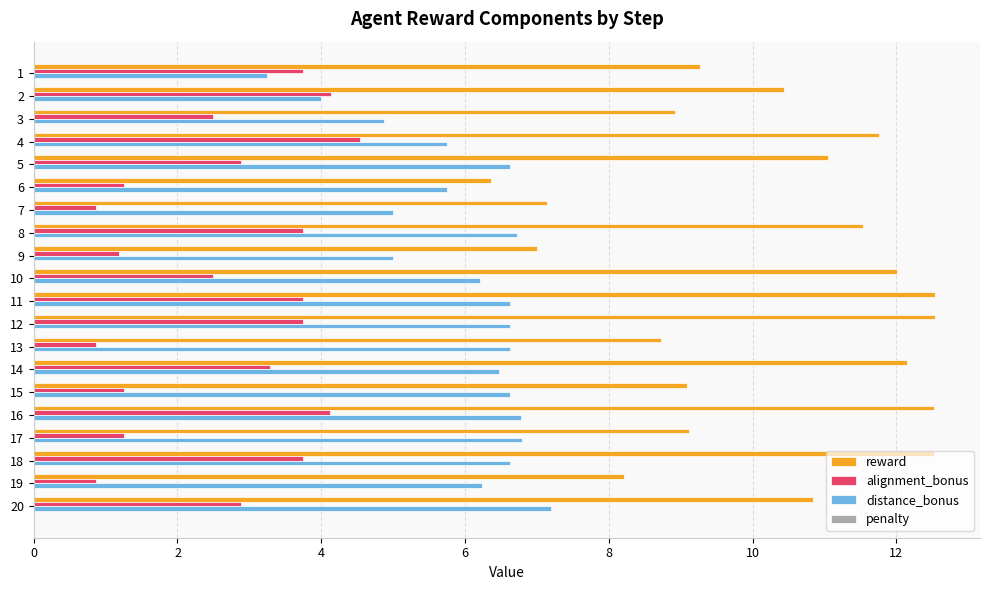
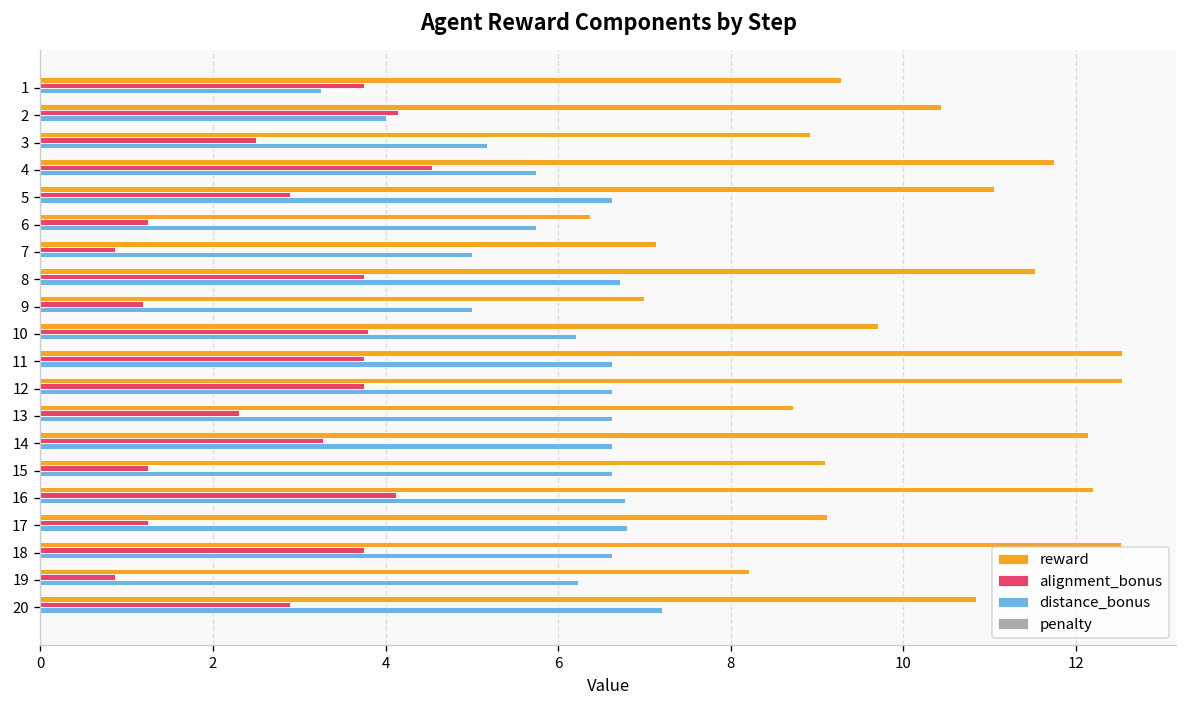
  {
    "reward": {
      "1": 9.3,
      "2": 10.4,
      "3": 8.9,
      "4": 11.8,
      "5": 11.1,
      "6": 6.4,
      "7": 7.1,
      "8": 11.5,
      "9": 7.0,
-     "10": 12.0,
+     "10": 9.7,
      "11": 12.5,
      "12": 12.5,
      "13": 8.7,
      "14": 12.1,
      "15": 9.1,
-     "16": 12.5,
+     "16": 12.2,
      "17": 9.1,
      "19": 8.2,
      "20": 10.8
    },
    "alignment_bonus": {
      "1": 3.8,
      "2": 4.1,
      "3": 2.5,
      "4": 4.5,
      "5": 2.9,
      "6": 1.3,
      "7": 0.9,
      "8": 3.8,
      "9": 1.2,
-     "10": 2.5,
+     "10": 3.8,
      "11": 3.8,
      "12": 3.8,
-     "13": 0.9,
+     "13": 2.3,
      "14": 3.3,
      "15": 1.3,
      "16": 4.1,
      "17": 1.3,
      "18": 3.8,
      "19": 0.9,
      "20": 2.9
    },
    "distance_bonus": {
      "1": 3.3,
      "2": 4.0,
-     "3": 4.9,
+     "3": 5.2,
      "4": 5.8,
      "5": 6.6,
      "6": 5.8,
      "7": 5.0,
      "8": 6.7,
      "9": 5.0,
      "10": 6.2,
      "11": 6.6,
      "12": 6.6,
      "13": 6.6,
-     "14": 6.5,
+     "14": 6.6,
      "15": 6.6,
      "16": 6.8,
      "17": 6.8,
      "18": 6.6,
      "19": 6.2,
      "20": 7.2
    },
    "penalty": {
      "1": 0.0,
      "2": 0.0,
      "3": 0.0,
      "4": 0.0,
      "5": 0.0,
      "6": 0.0,
      "7": 0.0,
      "8": 0.0,
      "9": 0.0,
      "10": 0.0,
      "11": 0.0,
      "12": 0.0,
      "13": 0.0,
      "14": 0.0,
      "15": 0.0,
      "16": 0.0,
      "17": 0.0,
      "18": 0.0,
      "19": 0.0,
      "20": 0.0
    }
  }
